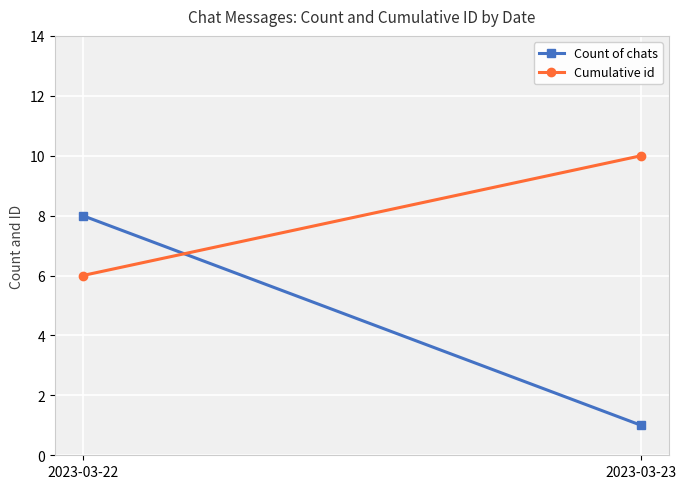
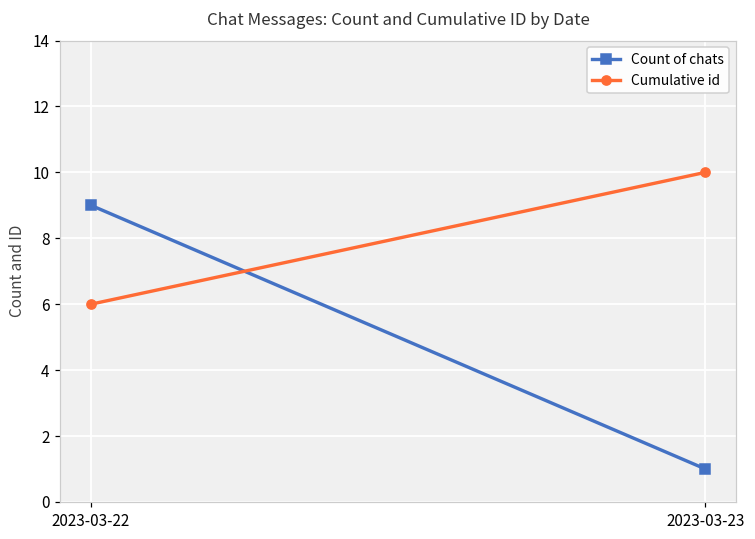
  {
    "Count of chats": {
-     "2023-03-22": 8,
+     "2023-03-22": 9,
      "2023-03-23": 1
    },
    "Cumulative id": {
      "2023-03-22": 6,
      "2023-03-23": 10
    }
  }
